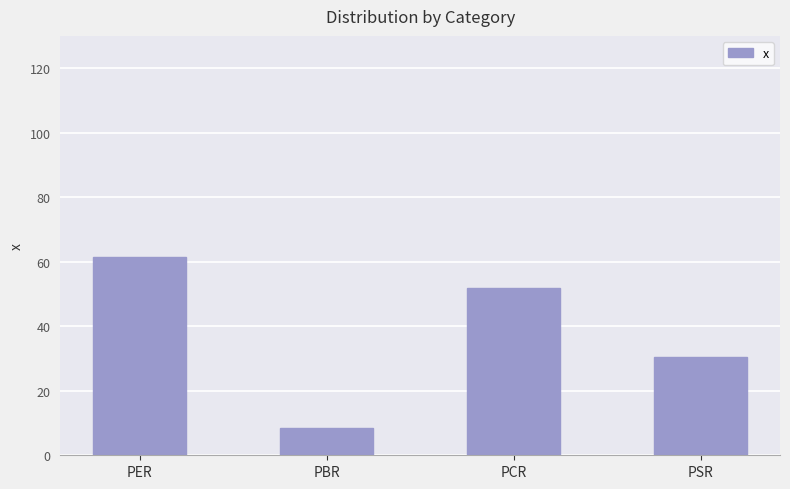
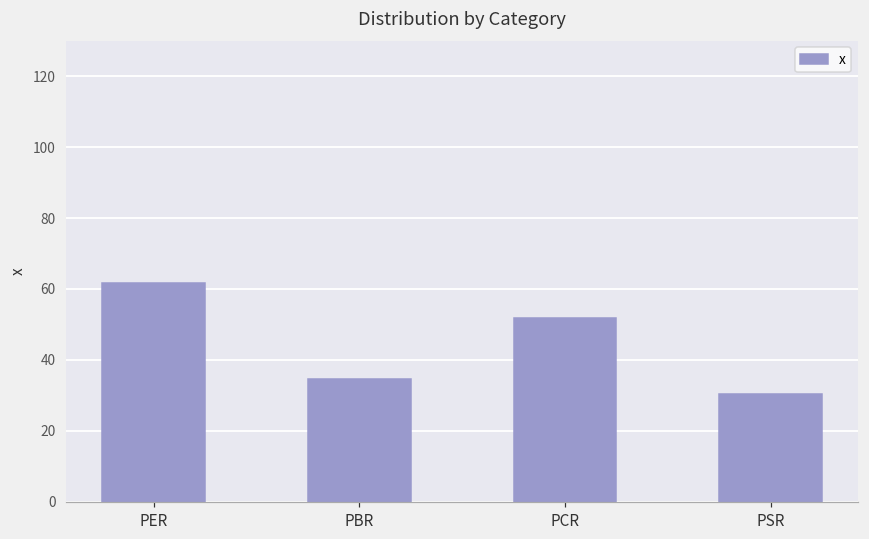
  {
    "PER": 62,
-   "PBR": 9,
+   "PBR": 35,
    "PCR": 52,
    "PSR": 30
  }
